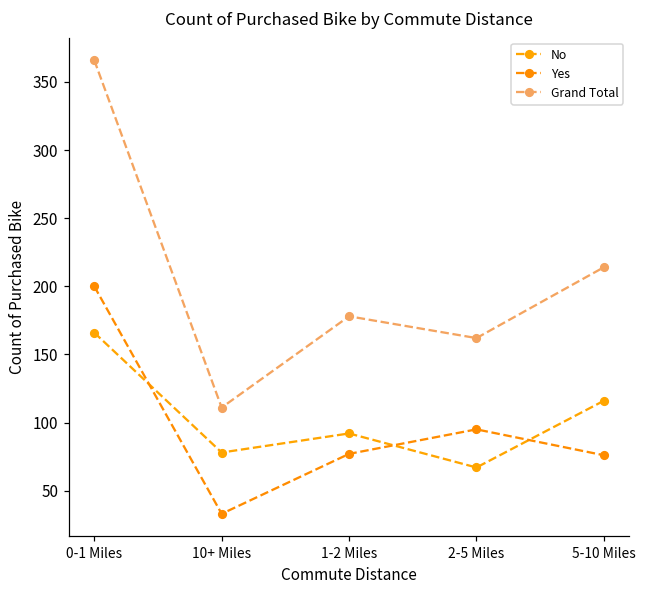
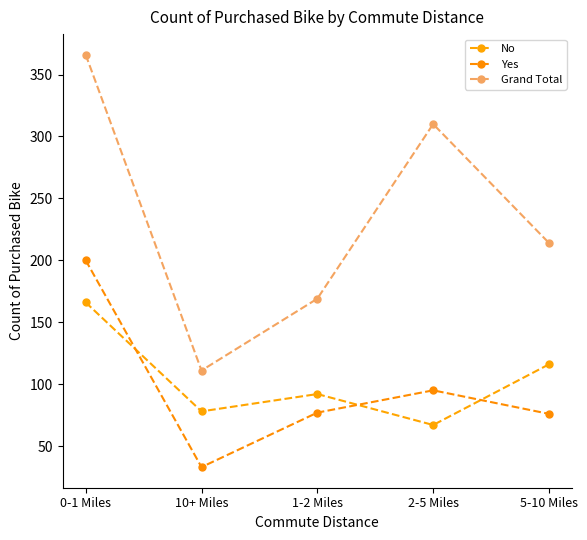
  {
    "Grand Total": {
      "0-1 Miles": 366,
      "10+ Miles": 111,
-     "1-2 Miles": 178,
-     "2-5 Miles": 162,
+     "1-2 Miles": 169,
+     "2-5 Miles": 310,
      "5-10 Miles": 214
    }
  }
